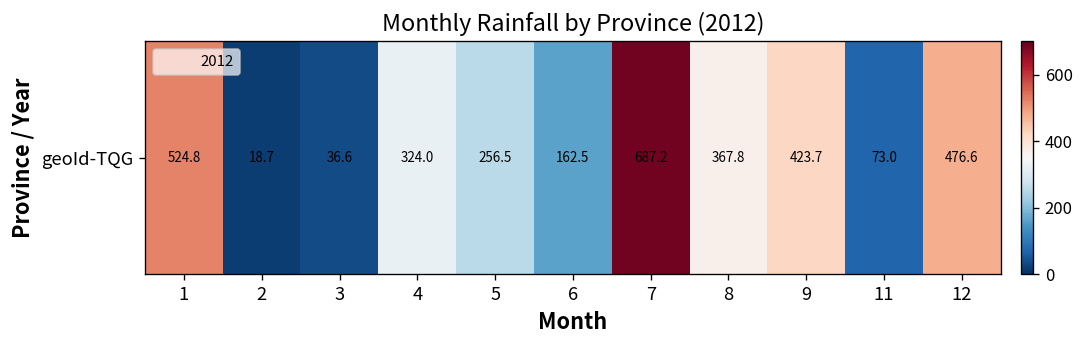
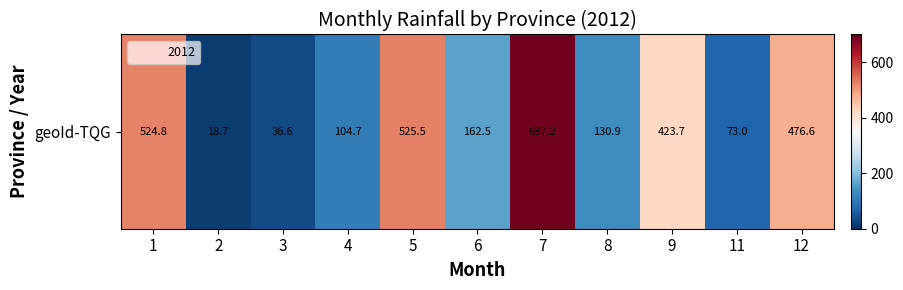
  {
    "geoId-TQG": {
      "1": 524.8,
      "2": 18.7,
      "3": 36.6,
-     "4": 324.0,
-     "5": 256.5,
+     "4": 104.7,
+     "5": 525.5,
      "6": 162.5,
      "7": 687.2,
-     "8": 367.8,
+     "8": 130.9,
      "9": 423.7,
      "11": 73.0,
      "12": 476.6
    }
  }
